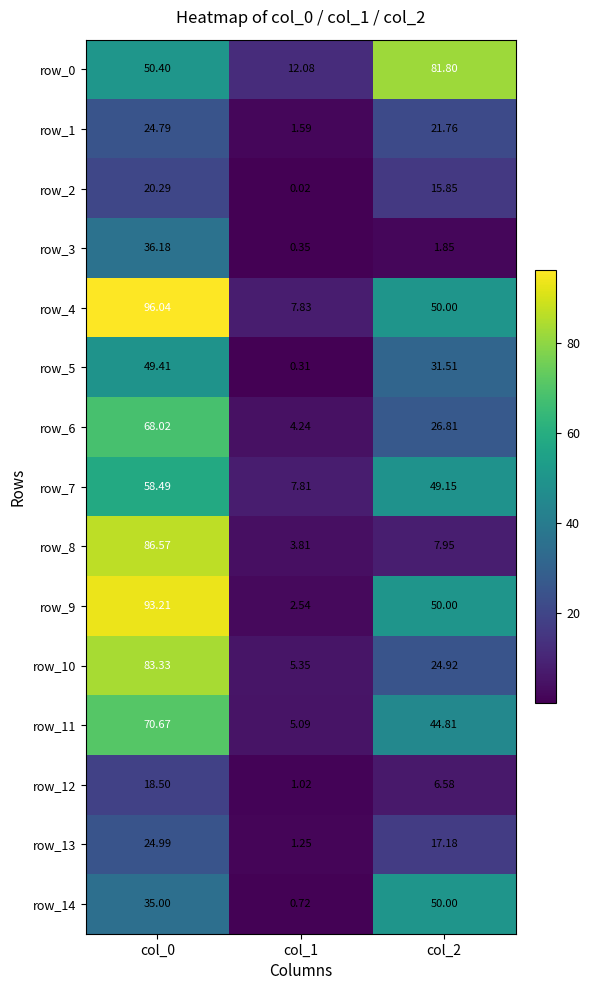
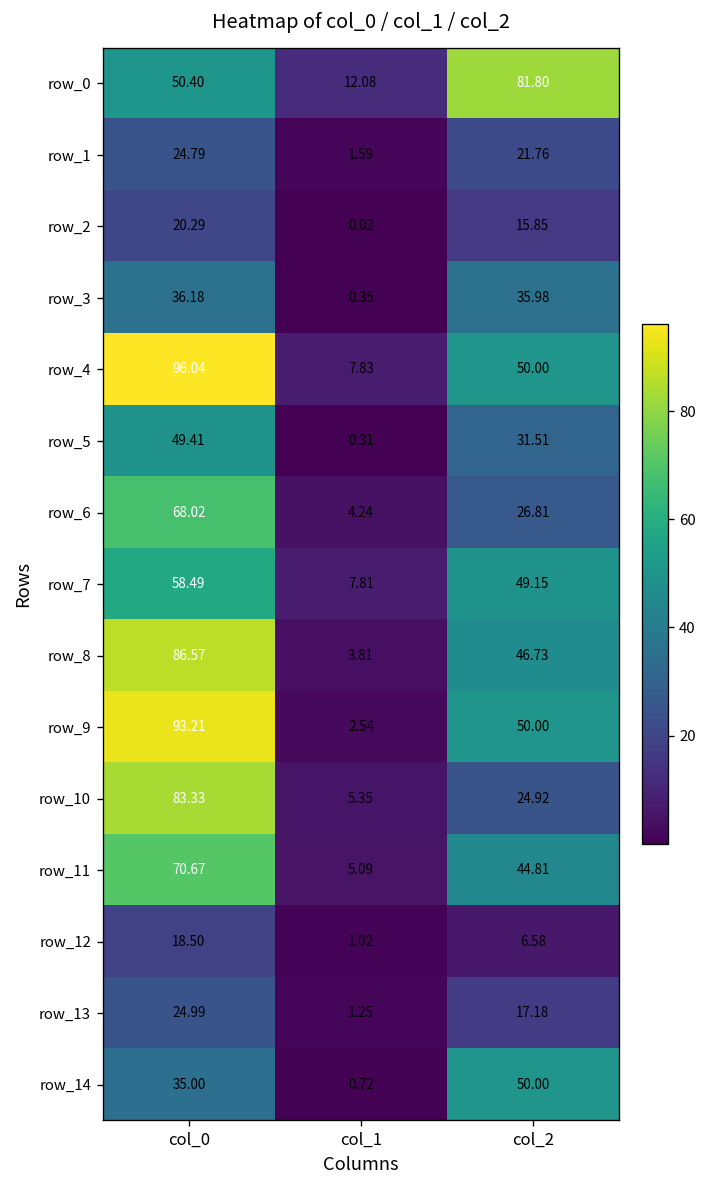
  {
    "row_0": {
      "col_0": 50.40,
      "col_1": 12.08,
      "col_2": 81.80
    },
    "row_1": {
      "col_0": 24.79,
      "col_1": 1.59,
      "col_2": 21.76
    },
    "row_2": {
      "col_0": 20.29,
      "col_1": 0.02,
      "col_2": 15.85
    },
    "row_3": {
      "col_0": 36.18,
      "col_1": 0.35,
-     "col_2": 1.85
+     "col_2": 35.98
    },
    "row_4": {
      "col_0": 96.04,
      "col_1": 7.83,
      "col_2": 50.00
    },
    "row_5": {
      "col_0": 49.41,
      "col_1": 0.31,
      "col_2": 31.51
    },
    "row_6": {
      "col_0": 68.02,
      "col_1": 4.24,
      "col_2": 26.81
    },
    "row_7": {
      "col_0": 58.49,
      "col_1": 7.81,
      "col_2": 49.15
    },
    "row_8": {
      "col_0": 86.57,
      "col_1": 3.81,
-     "col_2": 7.95
+     "col_2": 46.73
    },
    "row_9": {
      "col_0": 93.21,
      "col_1": 2.54,
      "col_2": 50.00
    },
    "row_10": {
      "col_0": 83.33,
      "col_1": 5.35,
      "col_2": 24.92
    },
    "row_11": {
      "col_0": 70.67,
      "col_1": 5.09,
      "col_2": 44.81
    },
    "row_12": {
      "col_0": 18.50,
      "col_1": 1.02,
      "col_2": 6.58
    },
    "row_13": {
      "col_0": 24.99,
      "col_1": 1.25,
      "col_2": 17.18
    },
    "row_14": {
      "col_0": 35.00,
      "col_1": 0.72,
      "col_2": 50.00
    }
  }
